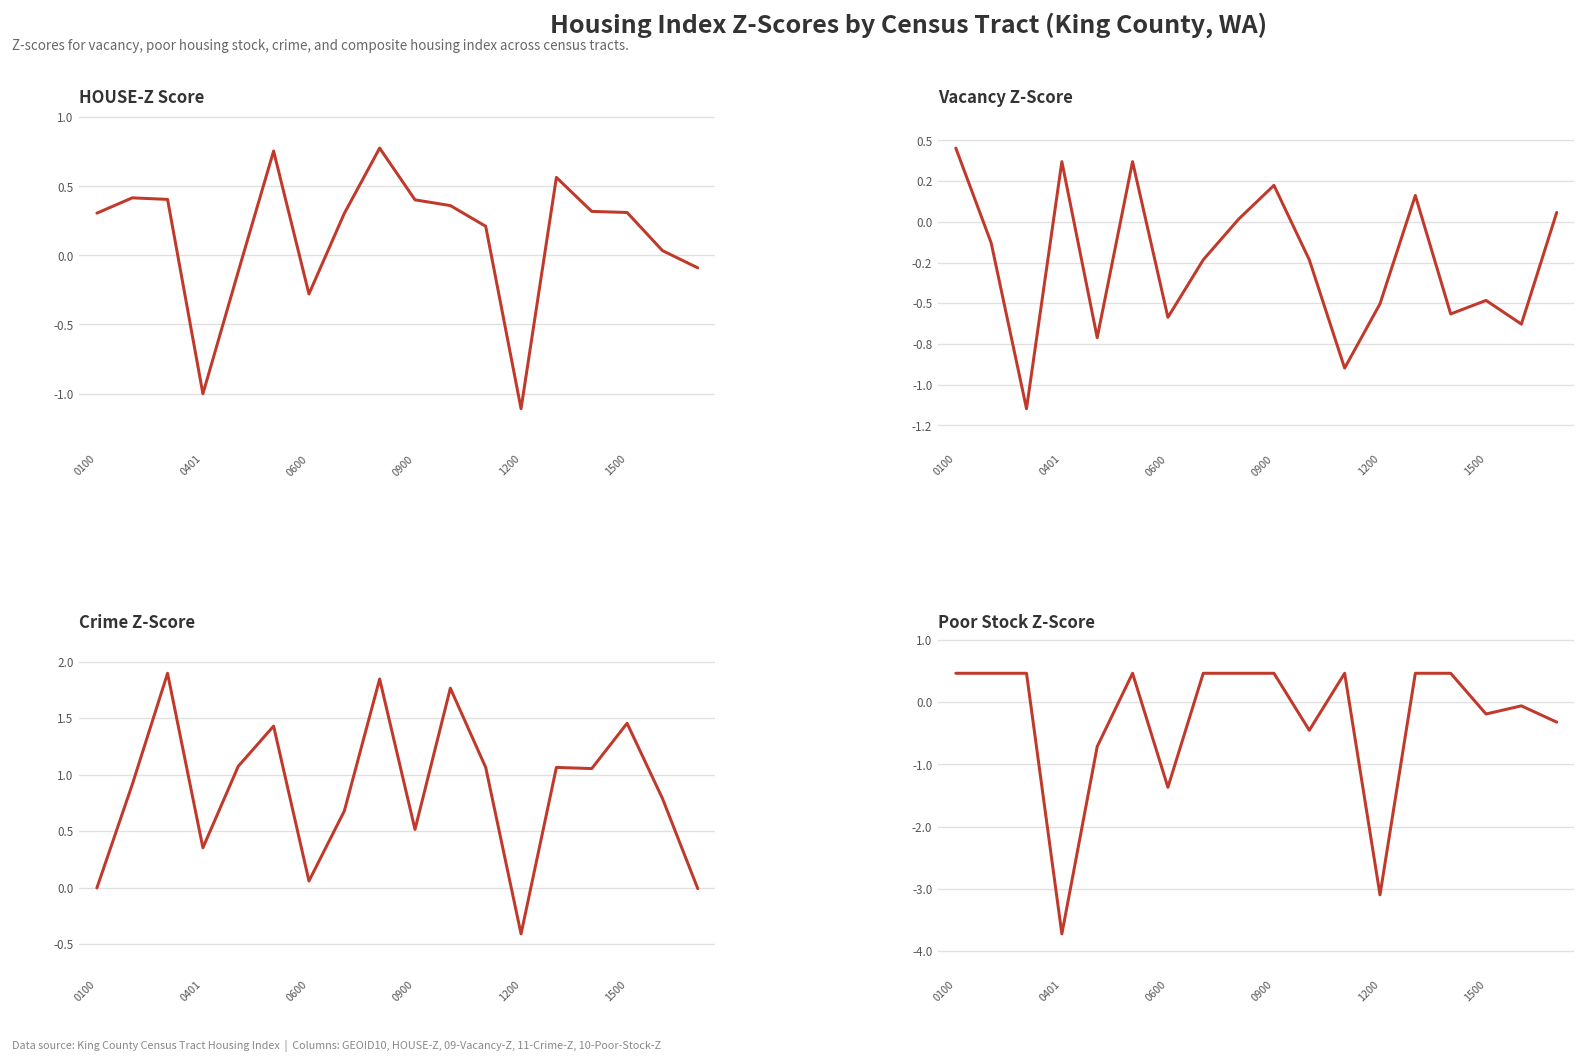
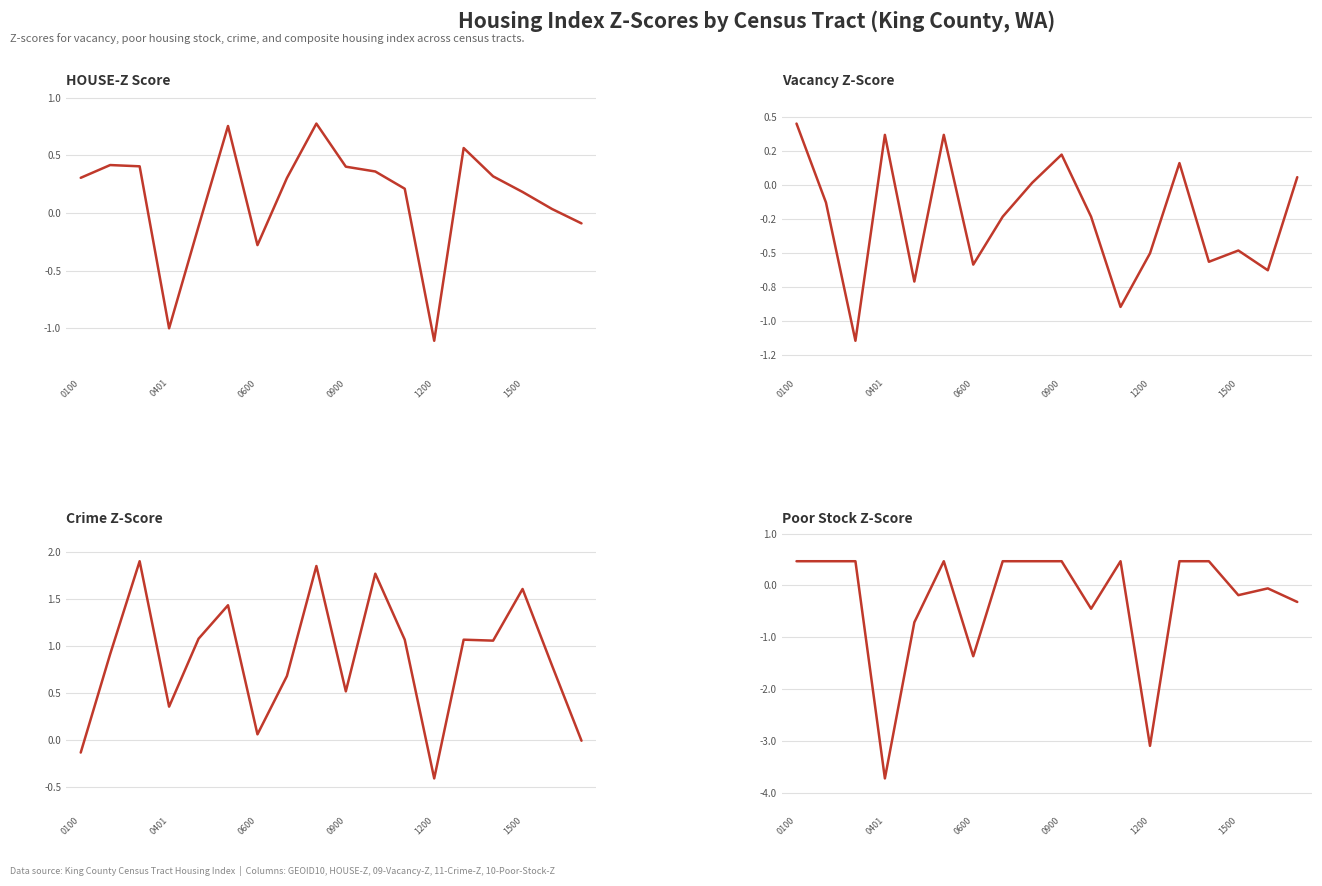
  {
    "HOUSE-Z Score": {
      "0100": 0.31,
      "0401": -1.00,
      "0600": -0.28,
      "0900": 0.40,
      "1200": -1.11,
-     "1500": 0.31
+     "1500": 0.18
    },
    "Crime Z-Score": {
-     "0100": 0.0,
+     "0100": -0.1,
      "0401": 0.4,
      "0600": 0.1,
      "0900": 0.5,
      "1200": -0.4,
-     "1500": 1.5
+     "1500": 1.6
    },
    "Poor Stock Z-Score": {
      "0100": 0.5,
      "0401": -3.7,
      "0600": -1.4,
      "0900": 0.5,
      "1200": -3.1,
      "1500": -0.2
    }
  }
